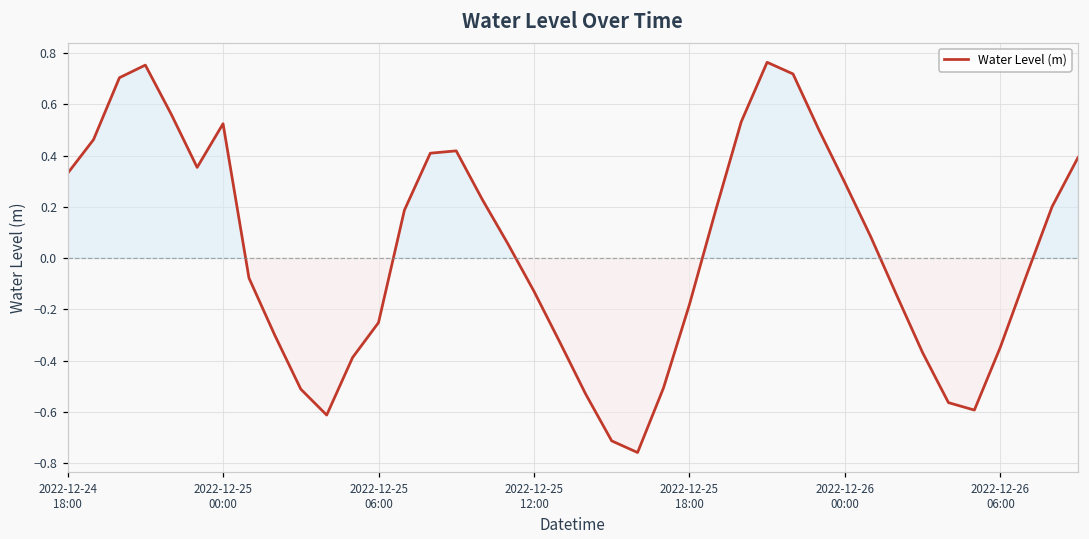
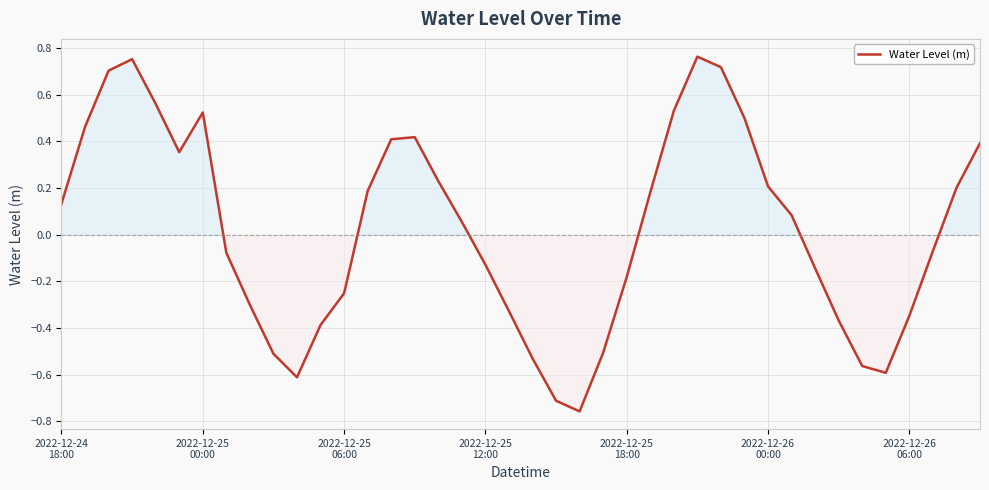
  {
-   "2022-12-24 18:00": 0.33,
+   "2022-12-24 18:00": 0.13,
    "2022-12-25 00:00": 0.52,
    "2022-12-25 06:00": -0.25,
    "2022-12-25 12:00": -0.13,
    "2022-12-25 18:00": -0.18,
-   "2022-12-26 00:00": 0.29,
+   "2022-12-26 00:00": 0.21,
    "2022-12-26 06:00": -0.35
  }
